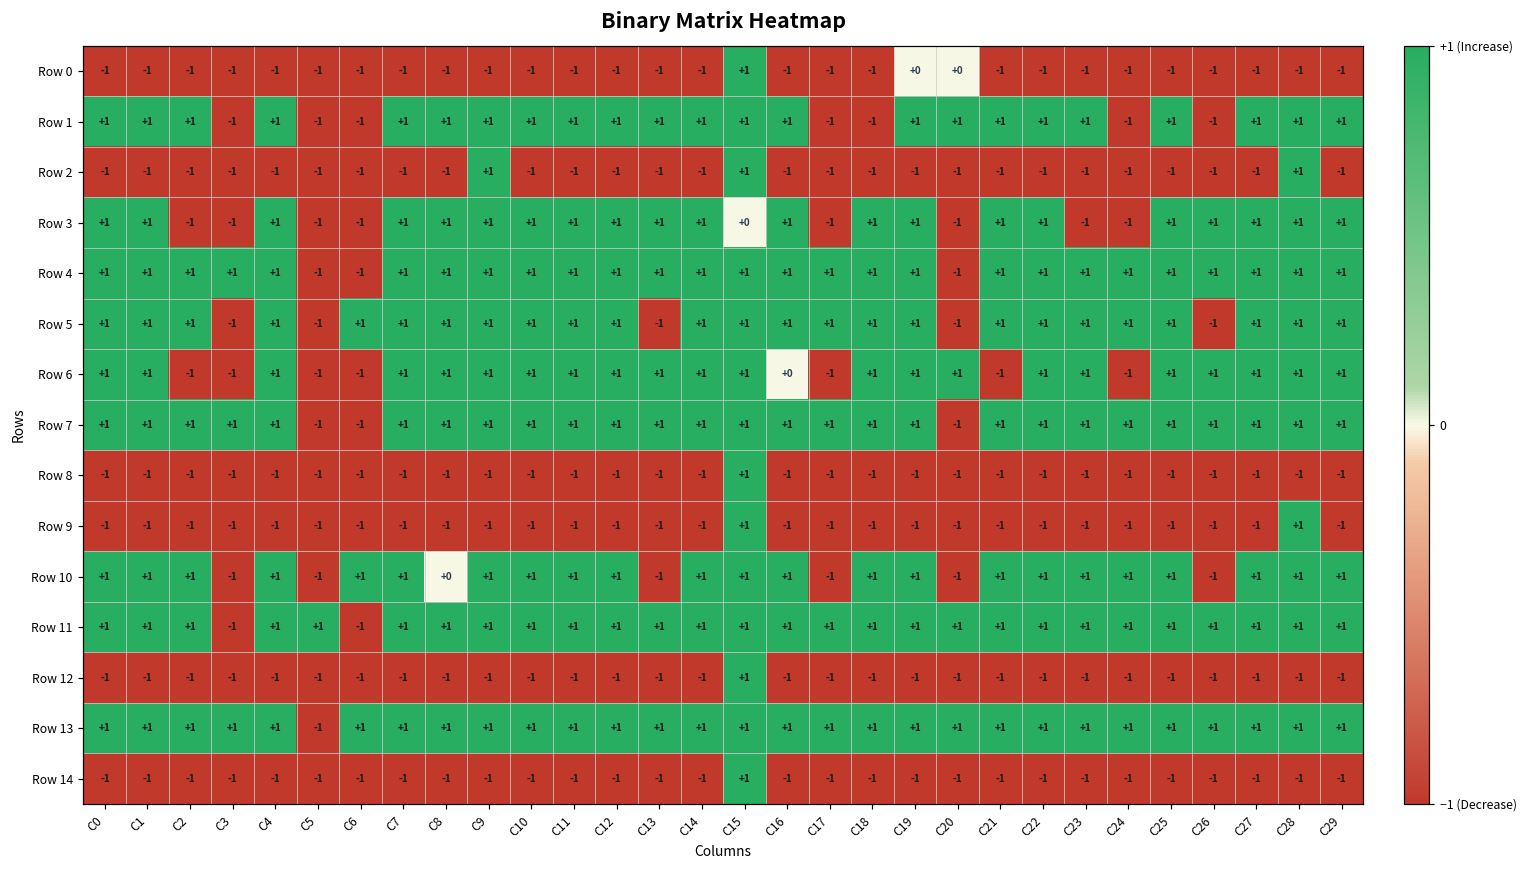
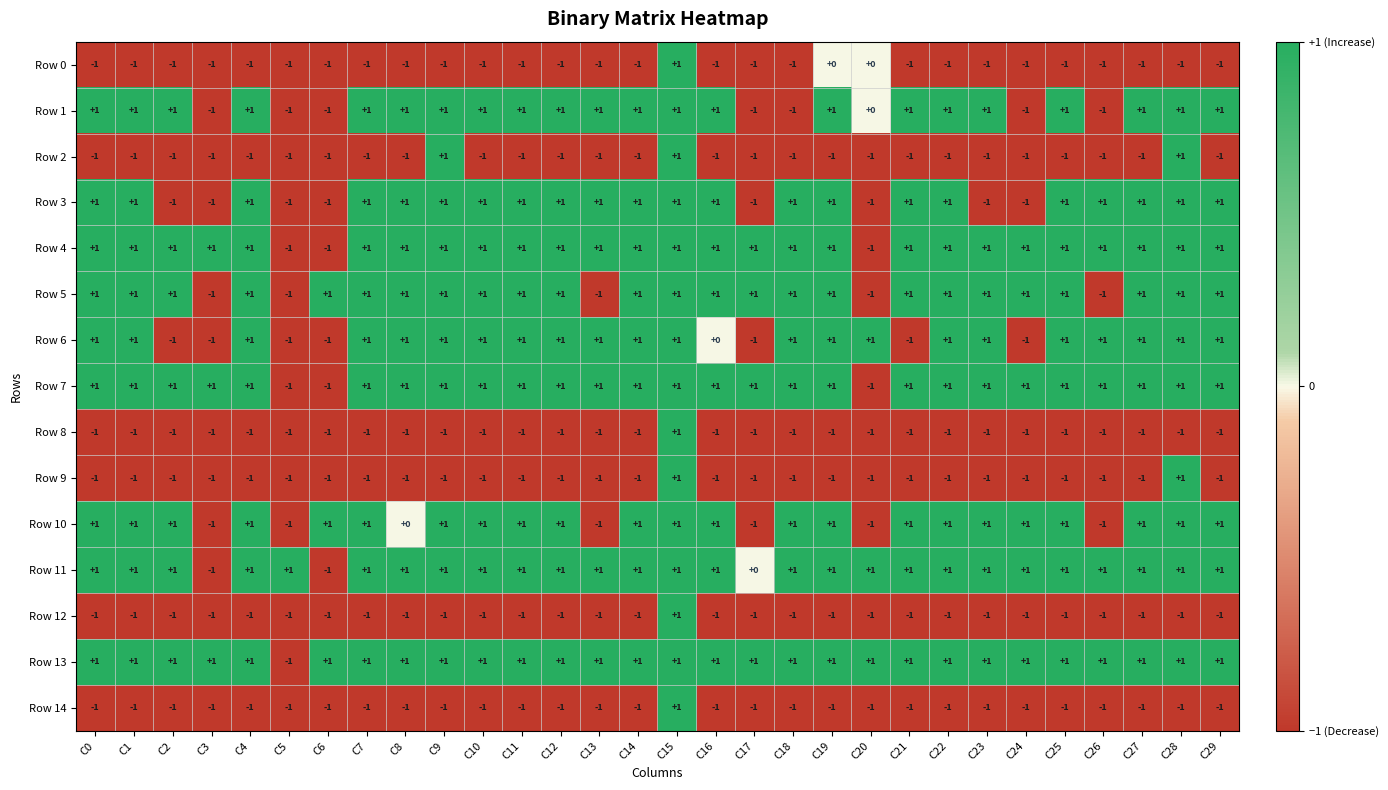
  {
    "Row 1": {
      "C0": "+1",
      "C1": "+1",
      "C2": "+1",
      "C3": "-1",
      "C4": "+1",
      "C5": "-1",
      "C6": "-1",
      "C7": "+1",
      "C8": "+1",
      "C9": "+1",
      "C10": "+1",
      "C11": "+1",
      "C12": "+1",
      "C13": "+1",
      "C14": "+1",
      "C15": "+1",
      "C16": "+1",
      "C17": "-1",
      "C18": "-1",
      "C19": "+1",
-     "C20": "+1",
+     "C20": "+0",
      "C21": "+1",
      "C22": "+1",
      "C23": "+1",
      "C24": "-1",
      "C25": "+1",
      "C26": "-1",
      "C27": "+1",
      "C28": "+1",
      "C29": "+1"
    },
    "Row 3": {
      "C0": "+1",
      "C1": "+1",
      "C2": "-1",
      "C3": "-1",
      "C4": "+1",
      "C5": "-1",
      "C6": "-1",
      "C7": "+1",
      "C8": "+1",
      "C9": "+1",
      "C10": "+1",
      "C11": "+1",
      "C12": "+1",
      "C13": "+1",
      "C14": "+1",
-     "C15": "+0",
+     "C15": "+1",
      "C16": "+1",
      "C17": "-1",
      "C18": "+1",
      "C19": "+1",
      "C20": "-1",
      "C21": "+1",
      "C22": "+1",
      "C23": "-1",
      "C24": "-1",
      "C25": "+1",
      "C26": "+1",
      "C27": "+1",
      "C28": "+1",
      "C29": "+1"
    },
    "Row 11": {
      "C0": "+1",
      "C1": "+1",
      "C2": "+1",
      "C3": "-1",
      "C4": "+1",
      "C5": "+1",
      "C6": "-1",
      "C7": "+1",
      "C8": "+1",
      "C9": "+1",
      "C10": "+1",
      "C11": "+1",
      "C12": "+1",
      "C13": "+1",
      "C14": "+1",
      "C15": "+1",
      "C16": "+1",
-     "C17": "+1",
+     "C17": "+0",
      "C18": "+1",
      "C19": "+1",
      "C20": "+1",
      "C21": "+1",
      "C22": "+1",
      "C23": "+1",
      "C24": "+1",
      "C25": "+1",
      "C26": "+1",
      "C27": "+1",
      "C28": "+1",
      "C29": "+1"
    }
  }
